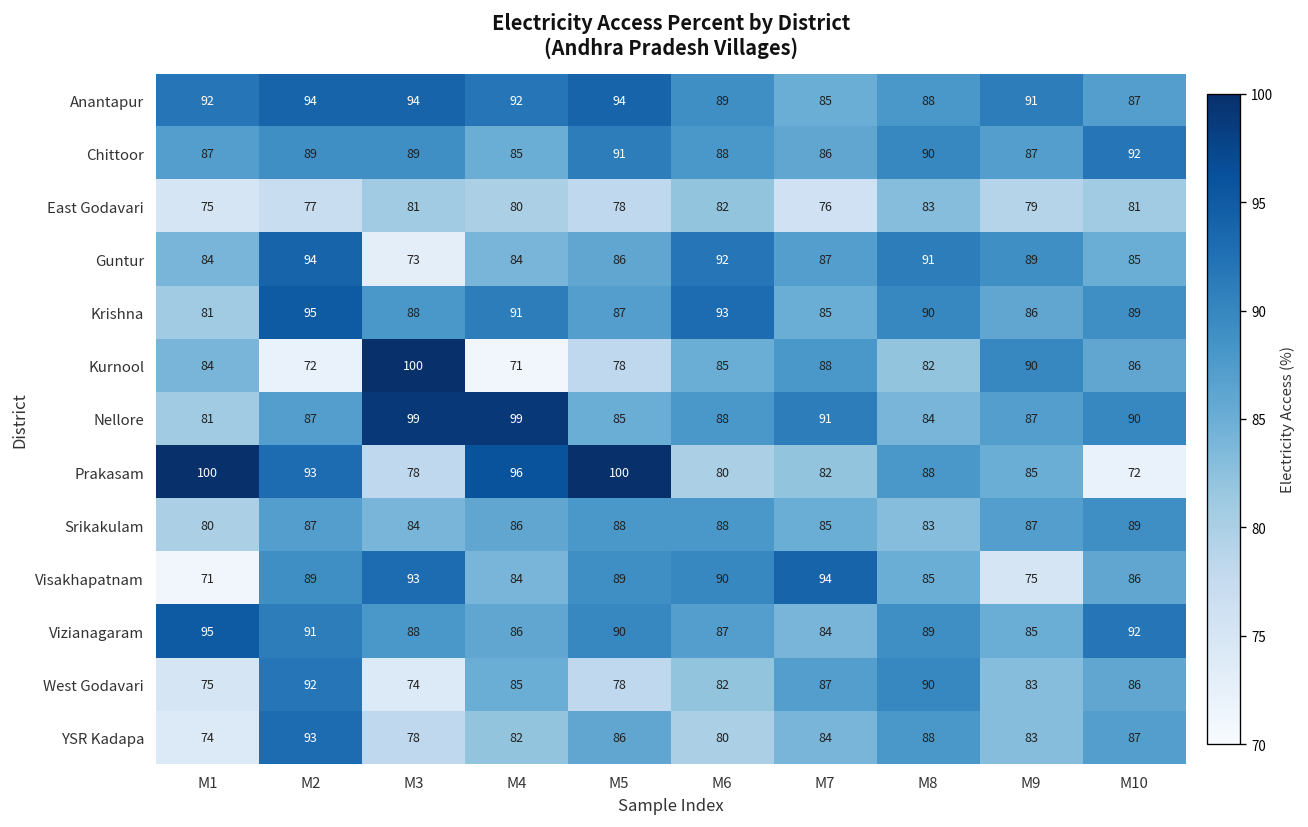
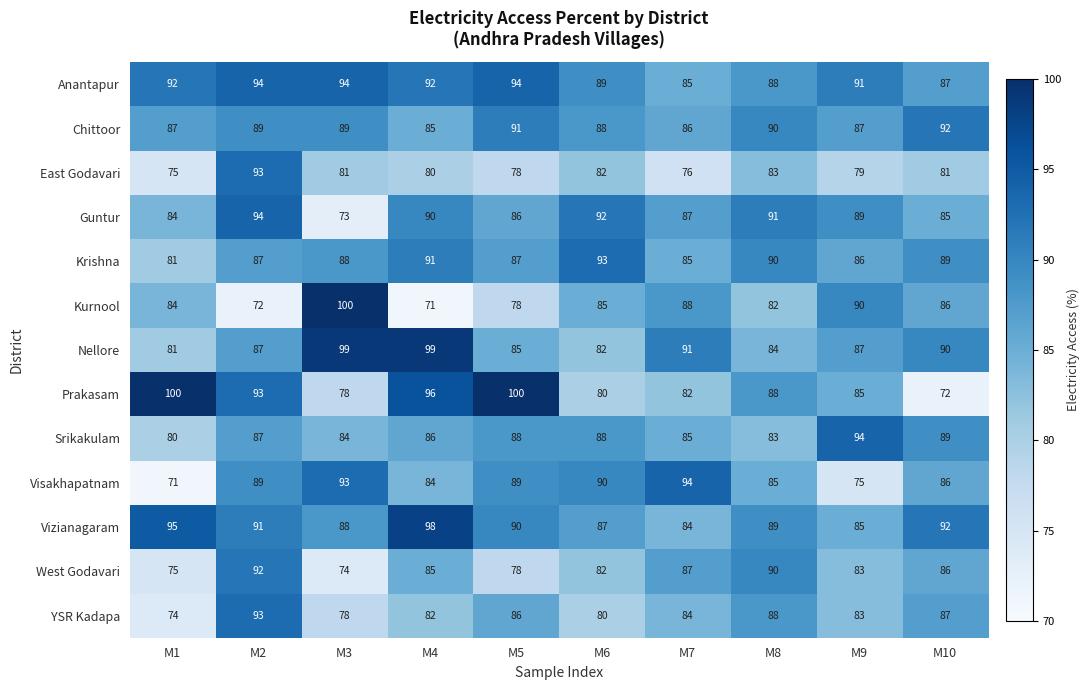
  {
    "Anantapur": {
      "M1": 92,
      "M2": 94,
      "M3": 94,
      "M4": 92,
      "M5": 94,
      "M6": 89,
      "M7": 85,
      "M8": 88,
      "M9": 91,
      "M10": 87
    },
    "Chittoor": {
      "M1": 87,
      "M2": 89,
      "M3": 89,
      "M4": 85,
      "M5": 91,
      "M6": 88,
      "M7": 86,
      "M8": 90,
      "M9": 87,
      "M10": 92
    },
    "East Godavari": {
      "M1": 75,
-     "M2": 77,
+     "M2": 93,
      "M3": 81,
      "M4": 80,
      "M5": 78,
      "M6": 82,
      "M7": 76,
      "M8": 83,
      "M9": 79,
      "M10": 81
    },
    "Guntur": {
      "M1": 84,
      "M2": 94,
      "M3": 73,
-     "M4": 84,
+     "M4": 90,
      "M5": 86,
      "M6": 92,
      "M7": 87,
      "M8": 91,
      "M9": 89,
      "M10": 85
    },
    "Krishna": {
      "M1": 81,
-     "M2": 95,
+     "M2": 87,
      "M3": 88,
      "M4": 91,
      "M5": 87,
      "M6": 93,
      "M7": 85,
      "M8": 90,
      "M9": 86,
      "M10": 89
    },
    "Kurnool": {
      "M1": 84,
      "M2": 72,
      "M3": 100,
      "M4": 71,
      "M5": 78,
      "M6": 85,
      "M7": 88,
      "M8": 82,
      "M9": 90,
      "M10": 86
    },
    "Nellore": {
      "M1": 81,
      "M2": 87,
      "M3": 99,
      "M4": 99,
      "M5": 85,
-     "M6": 88,
+     "M6": 82,
      "M7": 91,
      "M8": 84,
      "M9": 87,
      "M10": 90
    },
    "Prakasam": {
      "M1": 100,
      "M2": 93,
      "M3": 78,
      "M4": 96,
      "M5": 100,
      "M6": 80,
      "M7": 82,
      "M8": 88,
      "M9": 85,
      "M10": 72
    },
    "Srikakulam": {
      "M1": 80,
      "M2": 87,
      "M3": 84,
      "M4": 86,
      "M5": 88,
      "M6": 88,
      "M7": 85,
      "M8": 83,
-     "M9": 87,
+     "M9": 94,
      "M10": 89
    },
    "Visakhapatnam": {
      "M1": 71,
      "M2": 89,
      "M3": 93,
      "M4": 84,
      "M5": 89,
      "M6": 90,
      "M7": 94,
      "M8": 85,
      "M9": 75,
      "M10": 86
    },
    "Vizianagaram": {
      "M1": 95,
      "M2": 91,
      "M3": 88,
-     "M4": 86,
+     "M4": 98,
      "M5": 90,
      "M6": 87,
      "M7": 84,
      "M8": 89,
      "M9": 85,
      "M10": 92
    },
    "West Godavari": {
      "M1": 75,
      "M2": 92,
      "M3": 74,
      "M4": 85,
      "M5": 78,
      "M6": 82,
      "M7": 87,
      "M8": 90,
      "M9": 83,
      "M10": 86
    },
    "YSR Kadapa": {
      "M1": 74,
      "M2": 93,
      "M3": 78,
      "M4": 82,
      "M5": 86,
      "M6": 80,
      "M7": 84,
      "M8": 88,
      "M9": 83,
      "M10": 87
    }
  }
